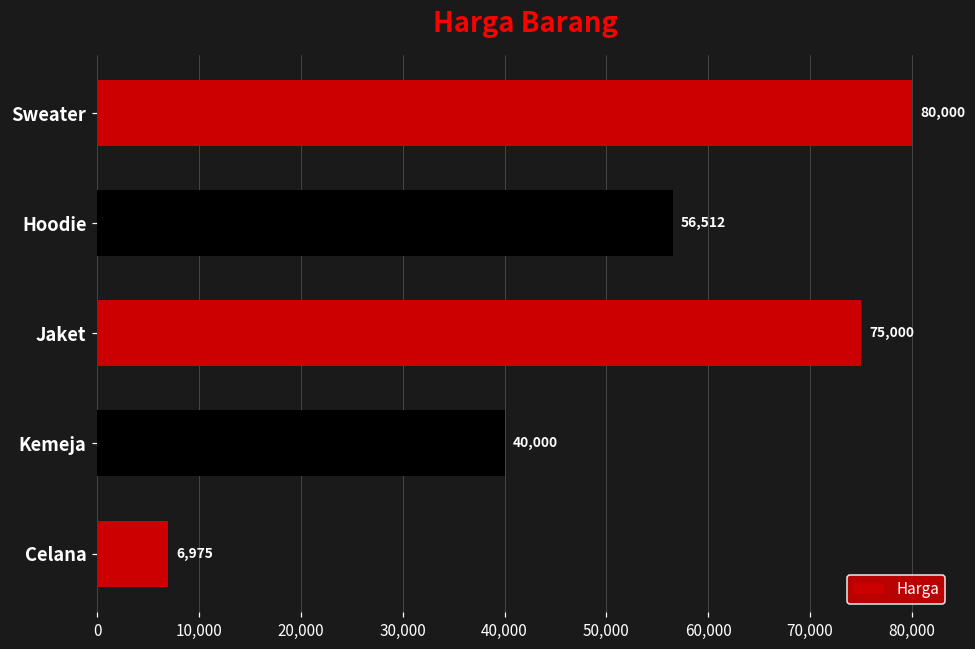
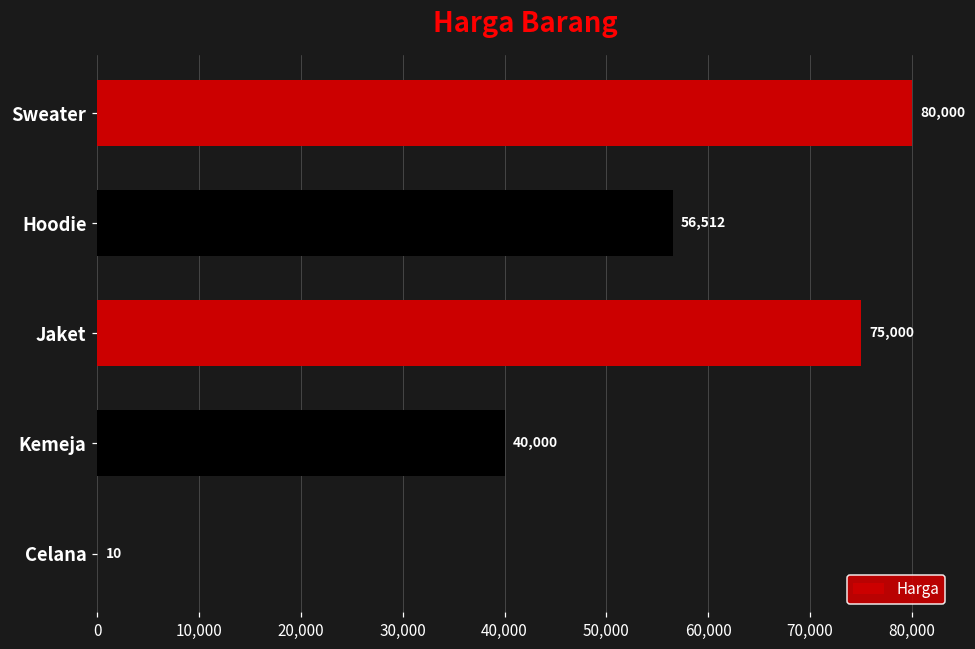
  {
    "Sweater": "80,000",
    "Hoodie": "56,512",
    "Jaket": "75,000",
    "Kemeja": "40,000",
-   "Celana": "6,975"
+   "Celana": "10"
  }
